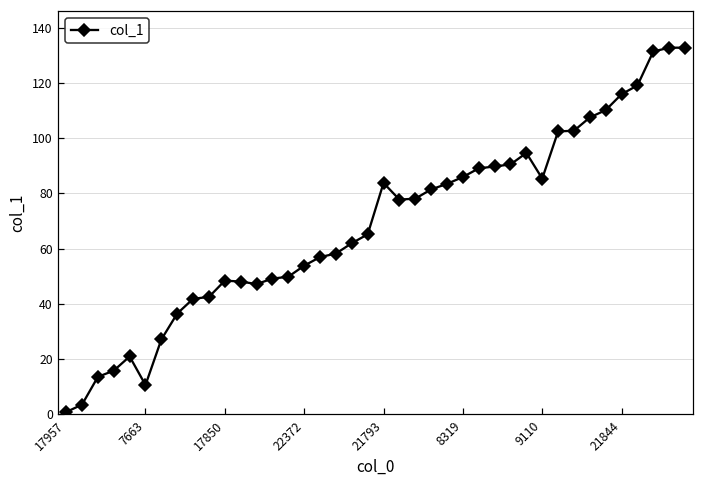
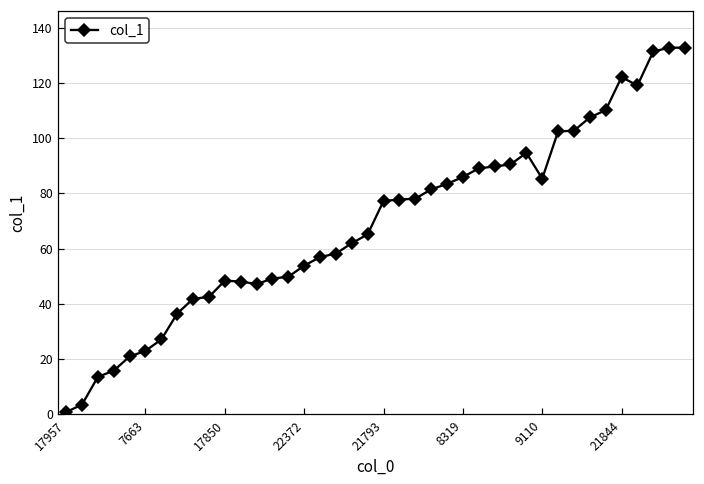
  {
    "17957": 1,
-   "7663": 11,
+   "7663": 23,
    "17850": 48,
    "22372": 54,
-   "21793": 84,
+   "21793": 77,
    "8319": 86,
    "9110": 85,
-   "21844": 116
+   "21844": 122
  }
